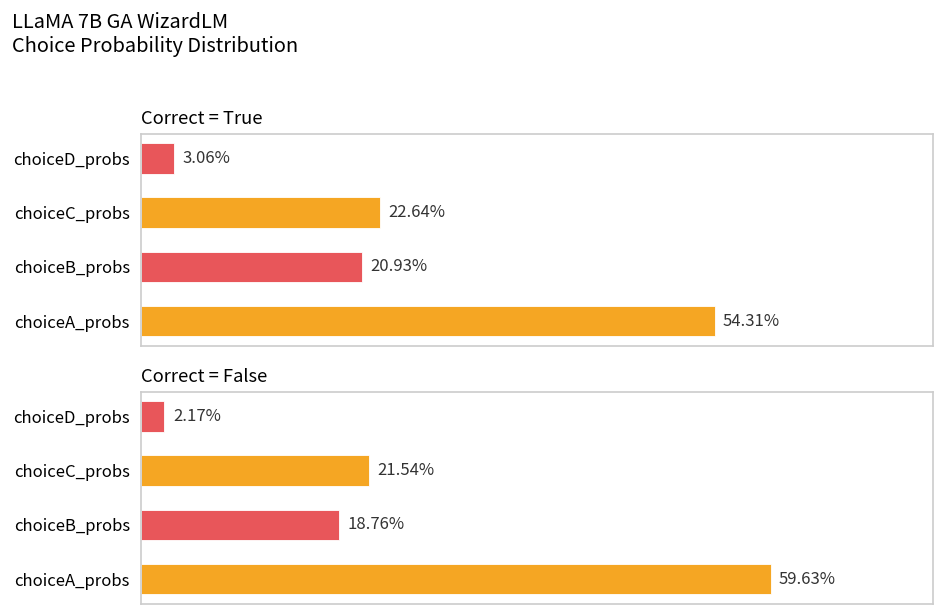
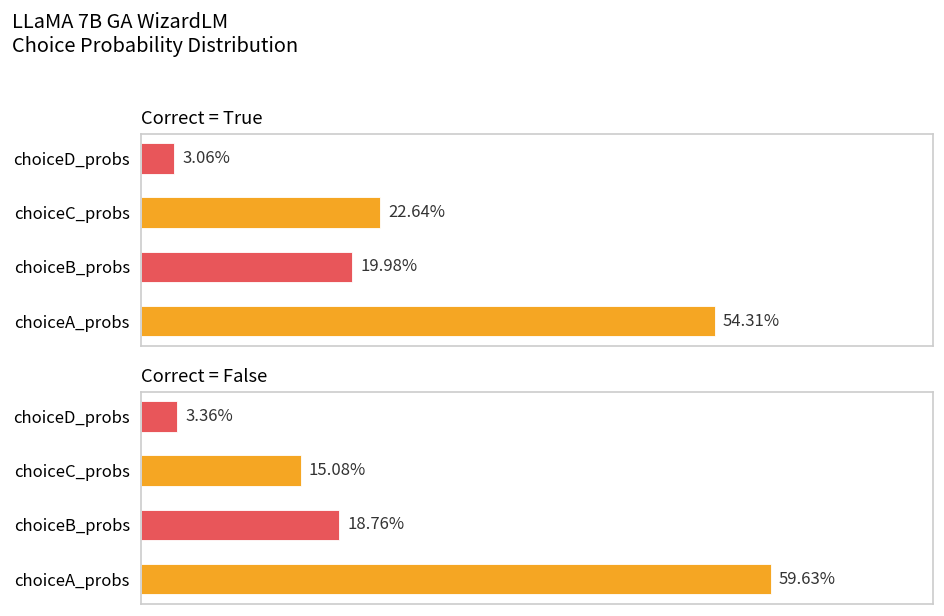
  {
    "Correct = True": {
      "choiceD_probs": "3.06%",
      "choiceC_probs": "22.64%",
-     "choiceB_probs": "20.93%",
+     "choiceB_probs": "19.98%",
      "choiceA_probs": "54.31%"
    },
    "Correct = False": {
-     "choiceD_probs": "2.17%",
-     "choiceC_probs": "21.54%",
+     "choiceD_probs": "3.36%",
+     "choiceC_probs": "15.08%",
      "choiceB_probs": "18.76%",
      "choiceA_probs": "59.63%"
    }
  }
